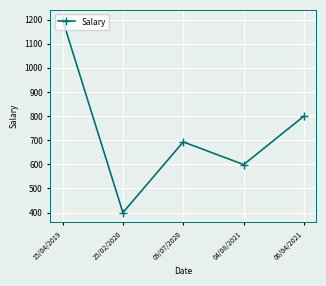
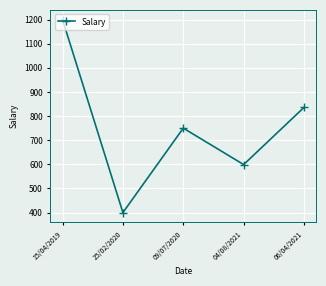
  {
    "25/02/2020": 400,
-   "09/07/2020": 690,
+   "09/07/2020": 750,
    "04/08/2021": 600,
-   "06/04/2021": 800
+   "06/04/2021": 840
  }
